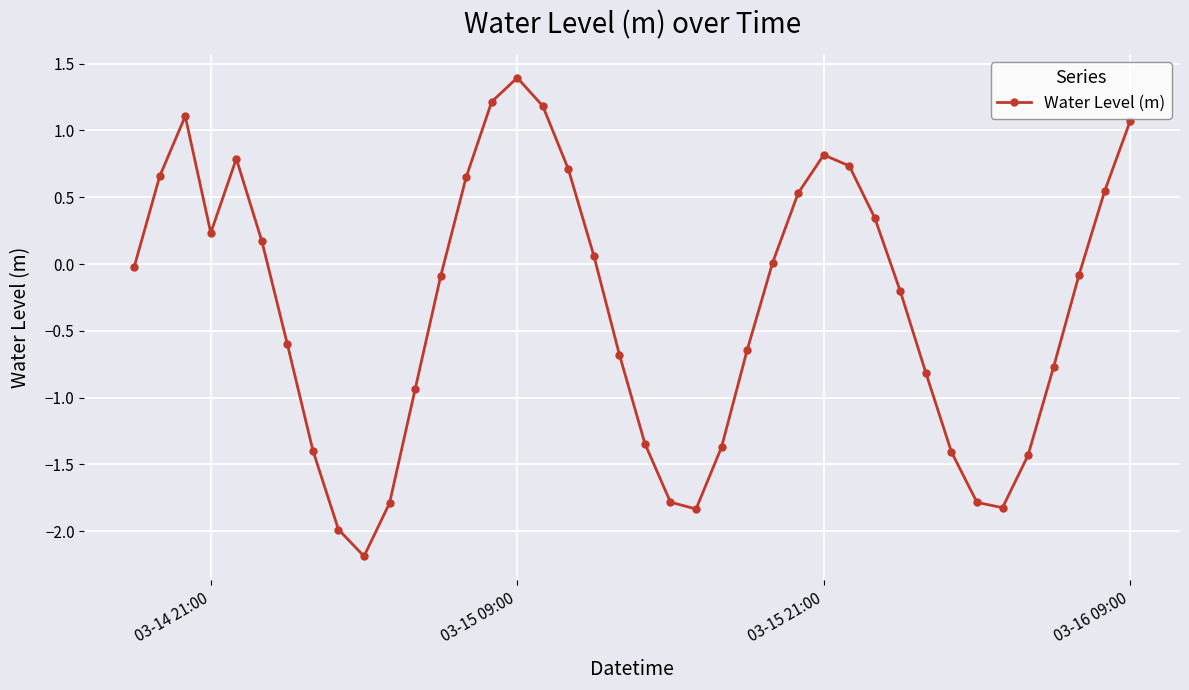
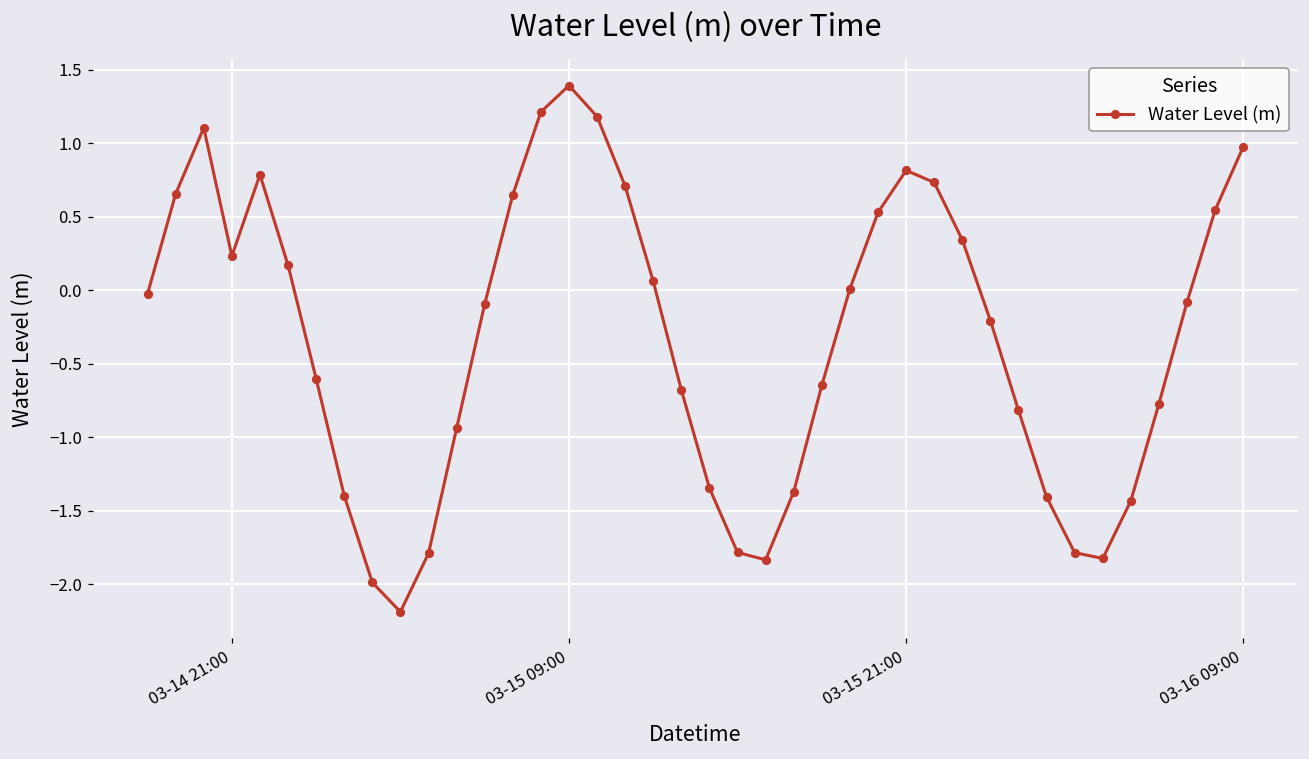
  {
    "03-14 21:00": 0.23,
    "03-15 09:00": 1.39,
    "03-15 21:00": 0.82,
-   "03-16 09:00": 1.07
+   "03-16 09:00": 0.98
  }
